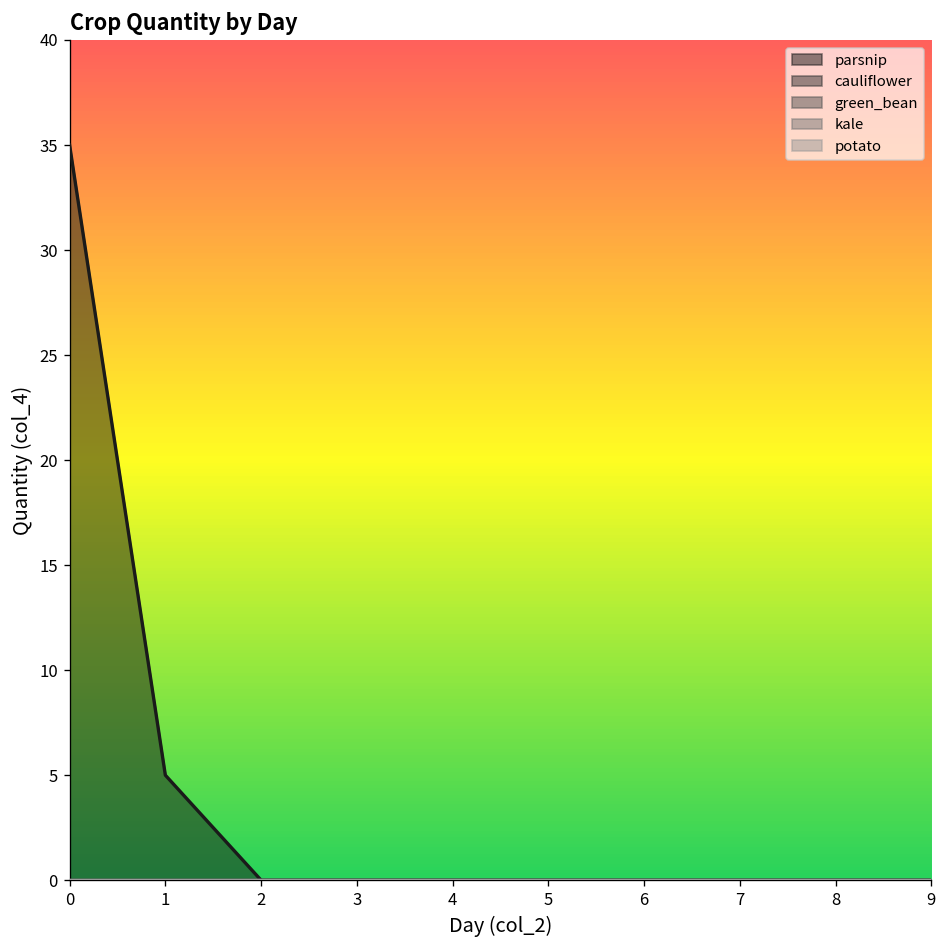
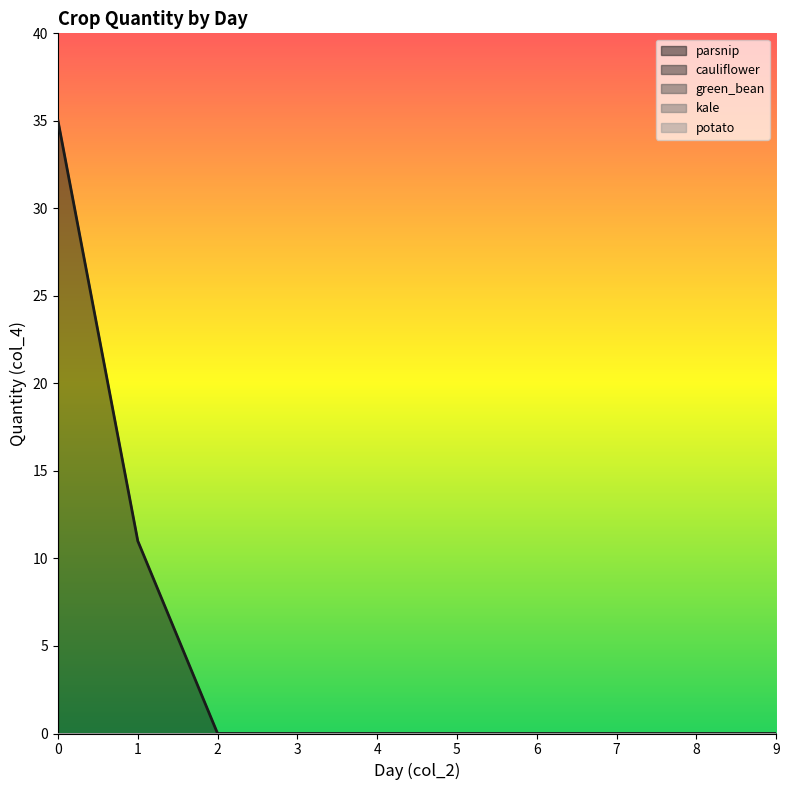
  {
    "parsnip": {
      "0": 35,
-     "1": 5
+     "1": 11
    },
    "potato": {
      "0": 0,
      "1": 0
    }
  }
